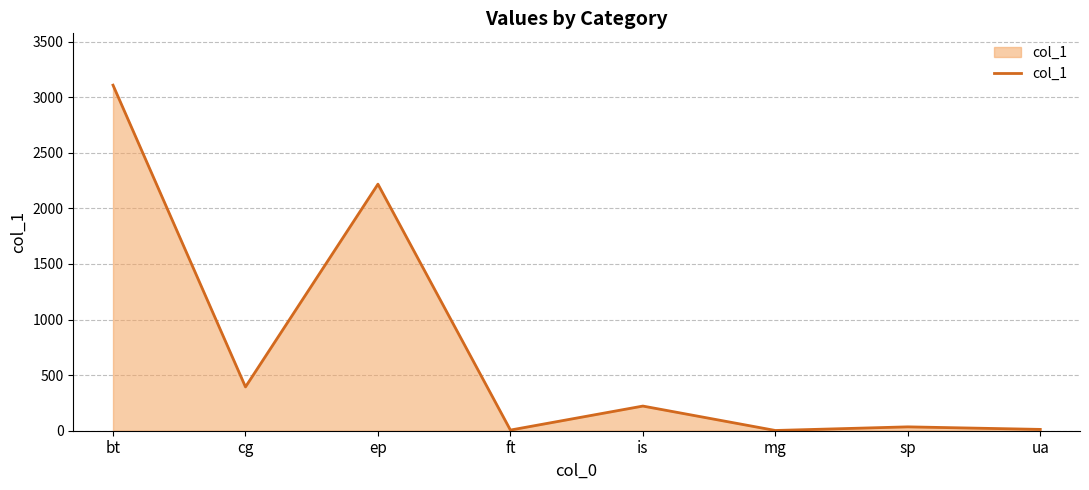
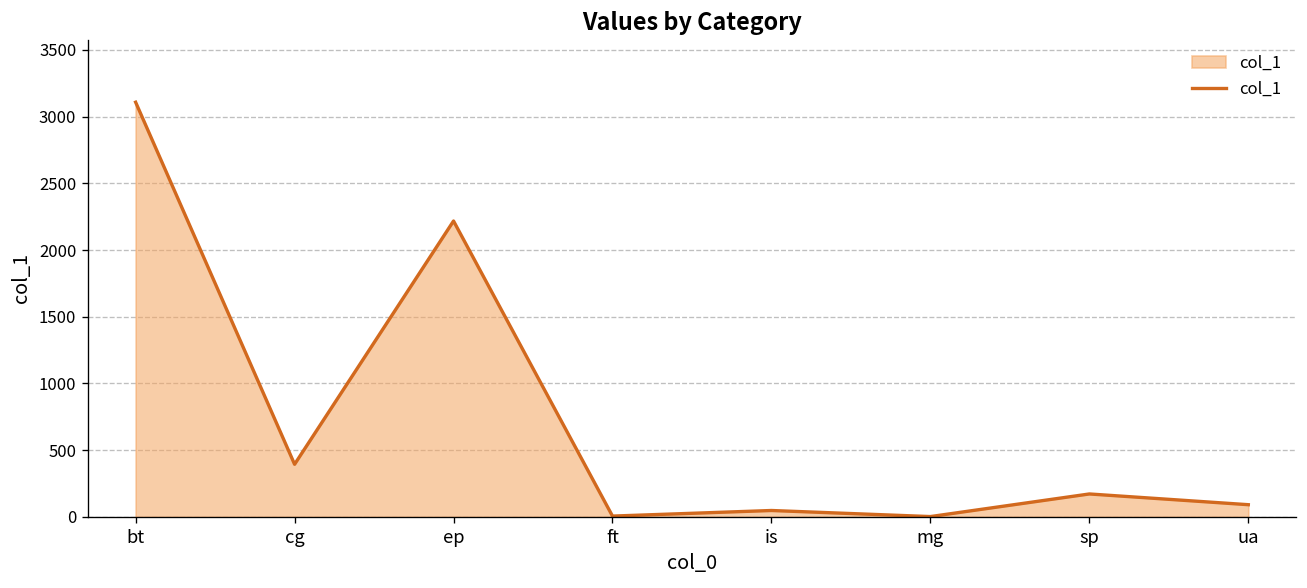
  {
    "bt": 3110,
    "cg": 390,
    "ep": 2220,
    "ft": 10,
-   "is": 220,
+   "is": 50,
    "mg": 0,
-   "sp": 30,
-   "ua": 10
+   "sp": 170,
+   "ua": 90
  }
